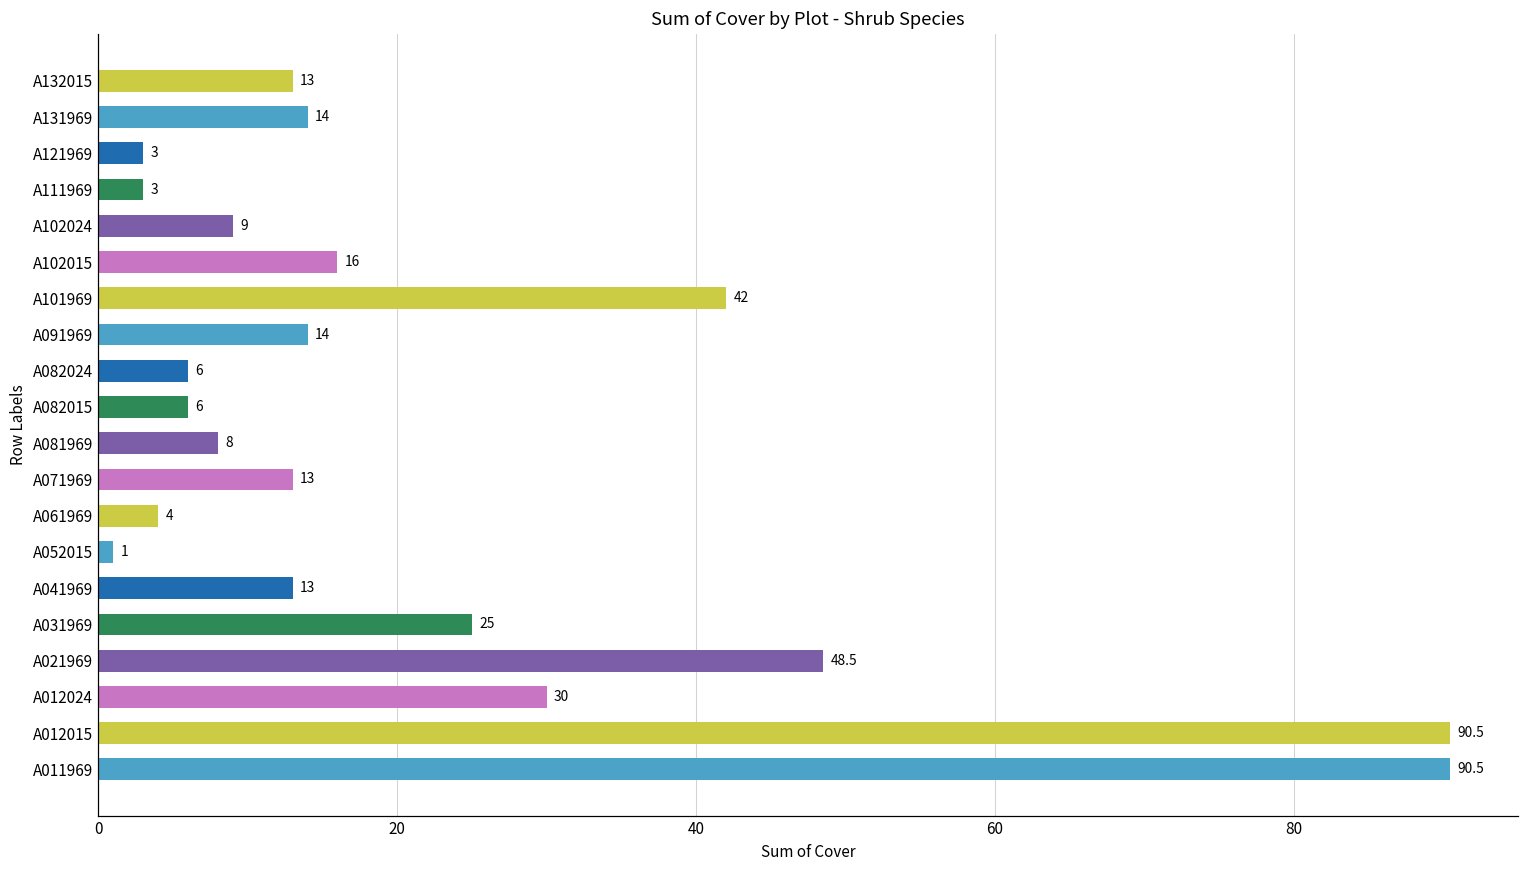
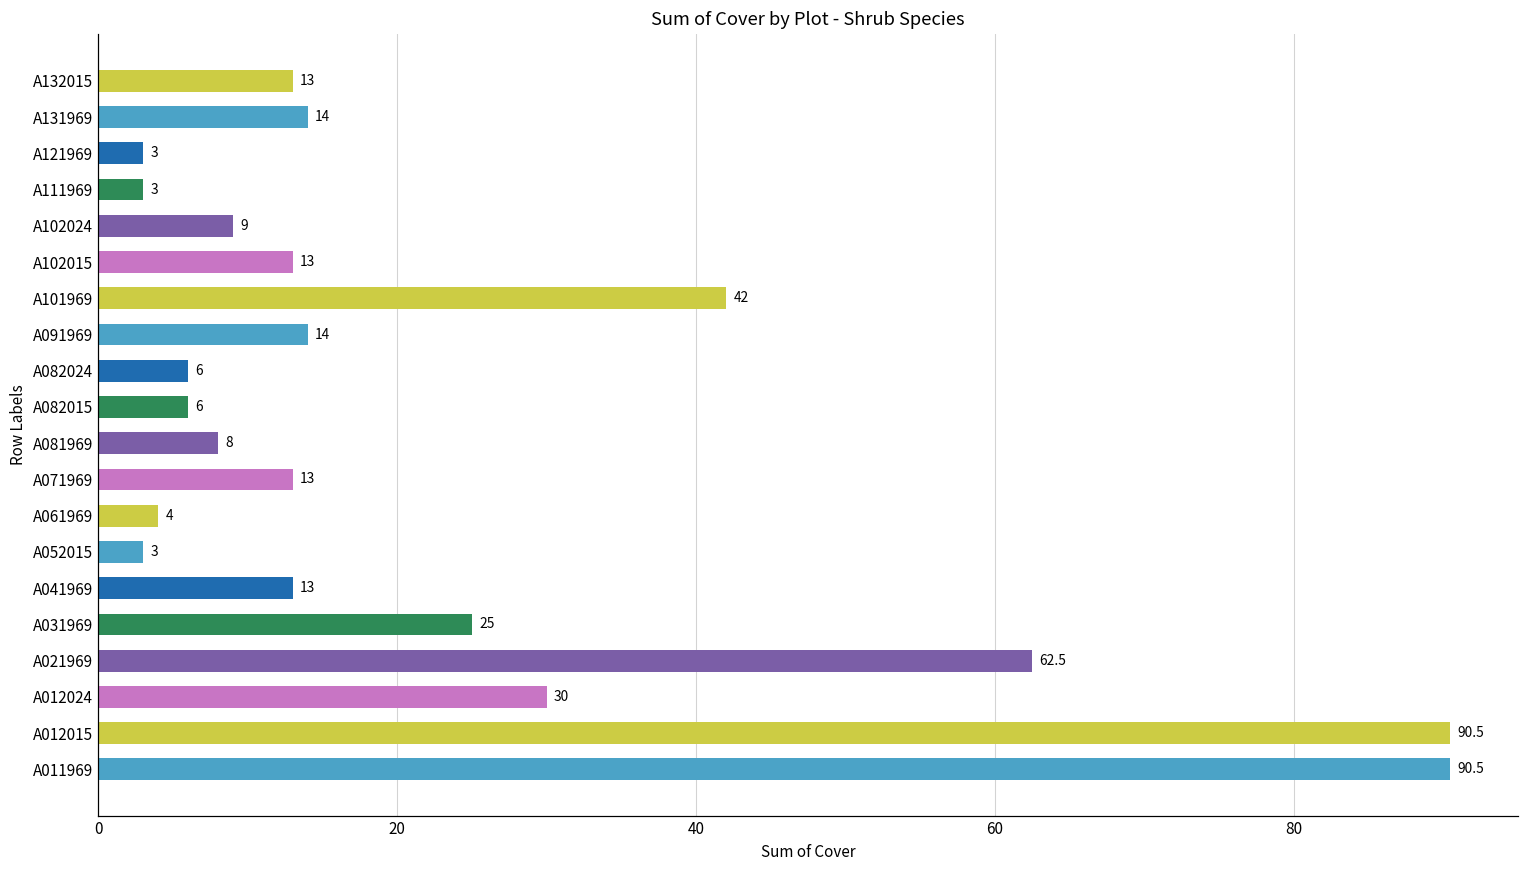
  {
    "A132015": 13,
    "A131969": 14,
    "A121969": 3,
    "A111969": 3,
    "A102024": 9,
-   "A102015": 16,
+   "A102015": 13,
    "A101969": 42,
    "A091969": 14,
    "A082024": 6,
    "A082015": 6,
    "A081969": 8,
    "A071969": 13,
    "A061969": 4,
-   "A052015": 1,
+   "A052015": 3,
    "A041969": 13,
    "A031969": 25,
-   "A021969": 48.5,
+   "A021969": 62.5,
    "A012024": 30,
    "A012015": 90.5,
    "A011969": 90.5
  }
